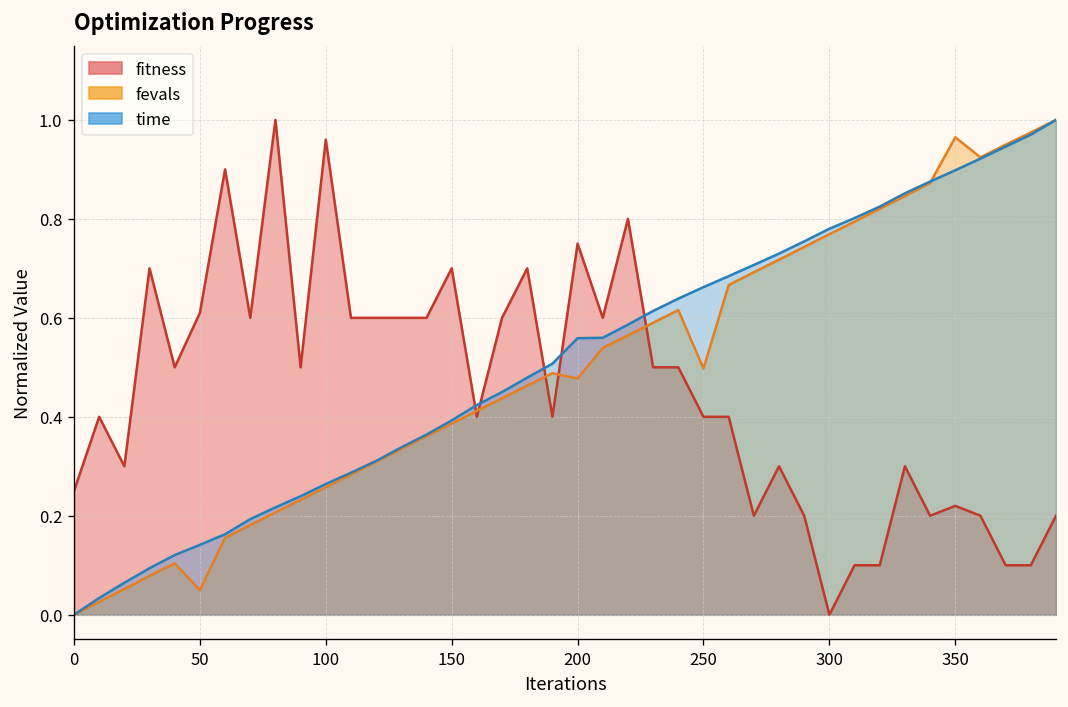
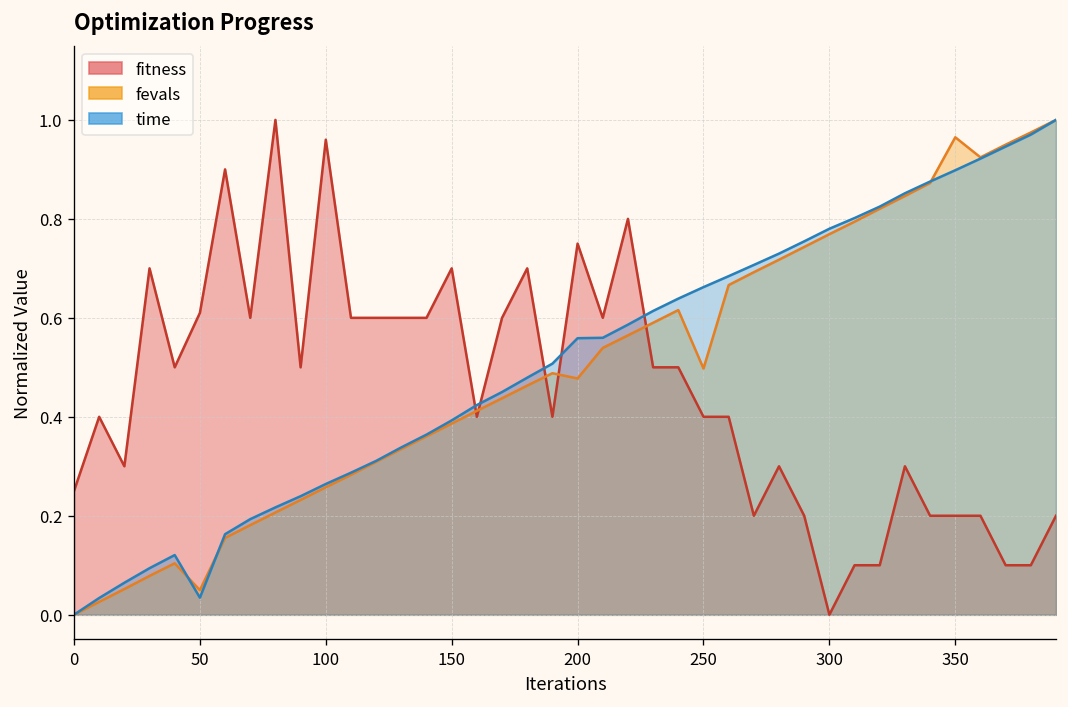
  {
    "fitness": {
      "0": 0.25,
      "50": 0.61,
      "100": 0.96,
      "150": 0.70,
      "200": 0.75,
      "250": 0.40,
      "300": 0.00,
-     "350": 0.22
+     "350": 0.20
    },
    "fevals": {
      "50": 0.05,
      "100": 0.26,
      "150": 0.39,
      "200": 0.48,
      "250": 0.50,
      "300": 0.77,
      "350": 0.96
    },
    "time": {
-     "50": 0.14,
+     "50": 0.03,
      "100": 0.26,
      "150": 0.39,
      "200": 0.56,
      "250": 0.66,
      "300": 0.78,
      "350": 0.90
    }
  }
